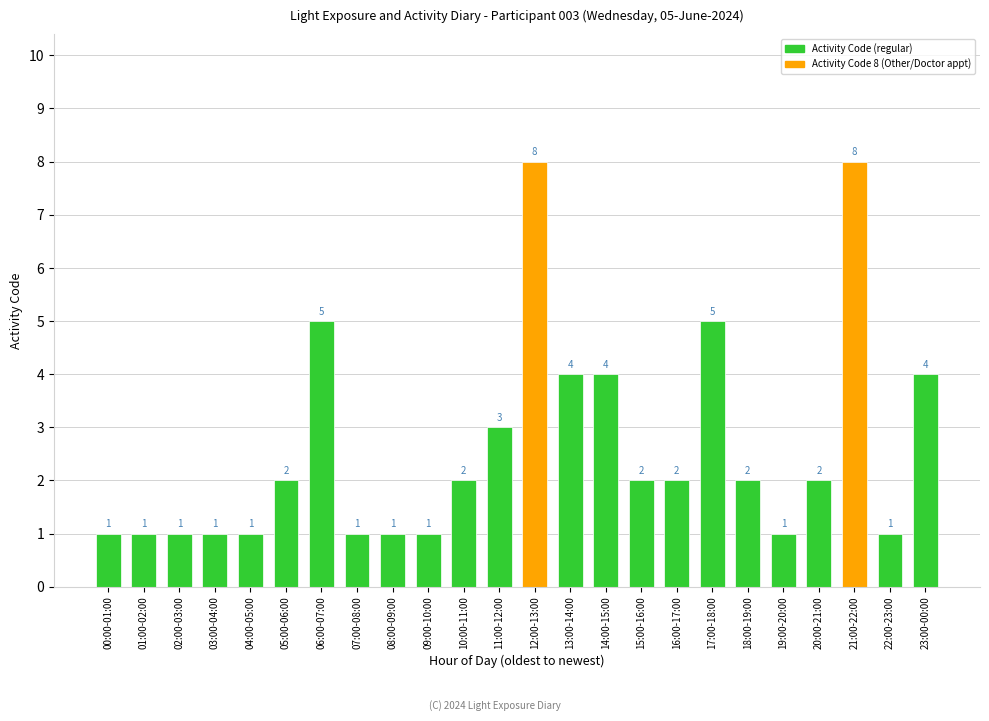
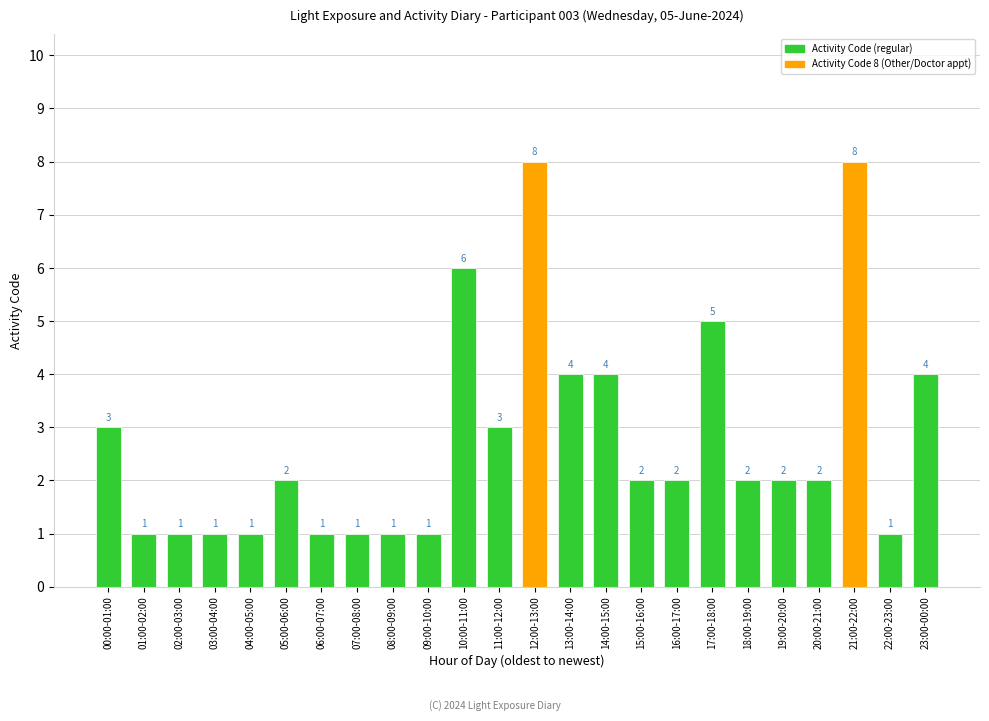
  {
-   "00:00-01:00": 1,
+   "00:00-01:00": 3,
    "01:00-02:00": 1,
    "02:00-03:00": 1,
    "03:00-04:00": 1,
    "04:00-05:00": 1,
    "05:00-06:00": 2,
-   "06:00-07:00": 5,
+   "06:00-07:00": 1,
    "07:00-08:00": 1,
    "08:00-09:00": 1,
    "09:00-10:00": 1,
-   "10:00-11:00": 2,
+   "10:00-11:00": 6,
    "11:00-12:00": 3,
    "12:00-13:00": 8,
    "13:00-14:00": 4,
    "14:00-15:00": 4,
    "15:00-16:00": 2,
    "16:00-17:00": 2,
    "17:00-18:00": 5,
    "18:00-19:00": 2,
-   "19:00-20:00": 1,
+   "19:00-20:00": 2,
    "20:00-21:00": 2,
    "21:00-22:00": 8,
    "22:00-23:00": 1,
    "23:00-00:00": 4
  }
